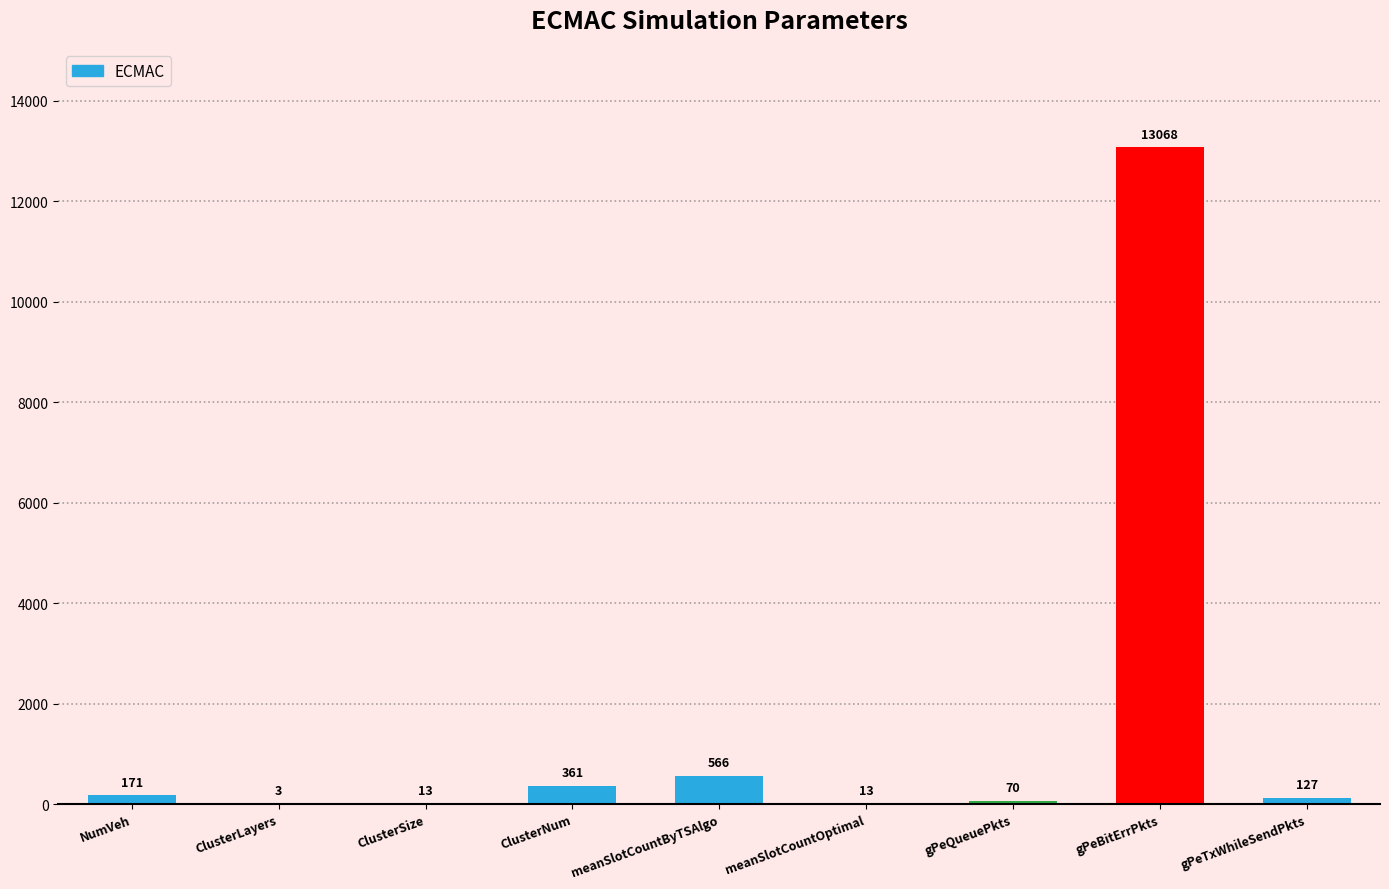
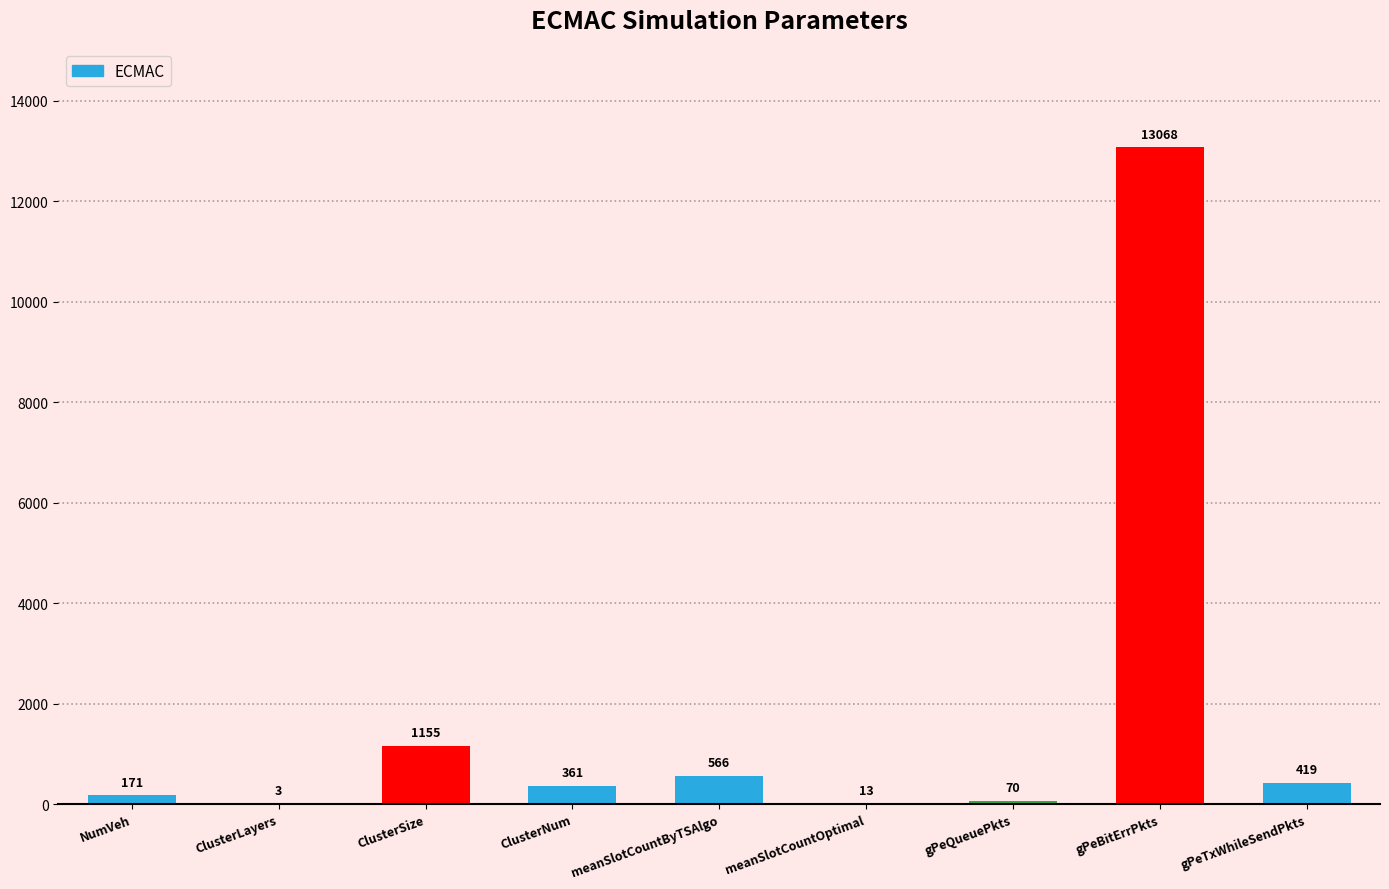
  {
    "NumVeh": 171,
    "ClusterLayers": 3,
-   "ClusterSize": 13,
+   "ClusterSize": 1155,
    "ClusterNum": 361,
    "meanSlotCountByTSAlgo": 566,
    "meanSlotCountOptimal": 13,
    "gPeQueuePkts": 70,
    "gPeBitErrPkts": 13068,
-   "gPeTxWhileSendPkts": 127
+   "gPeTxWhileSendPkts": 419
  }
